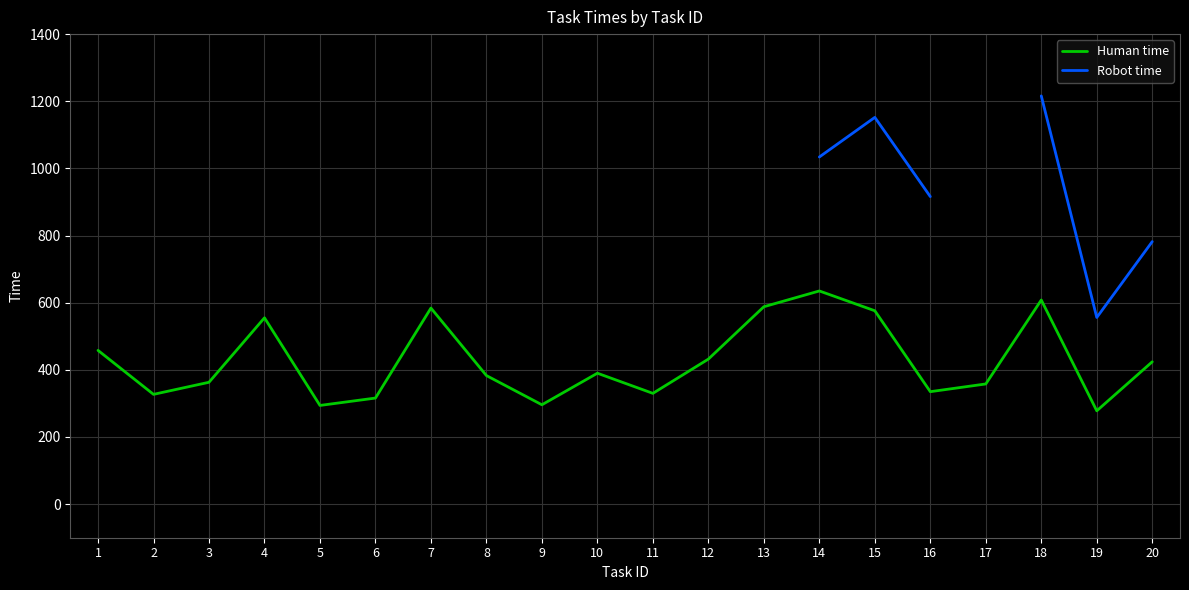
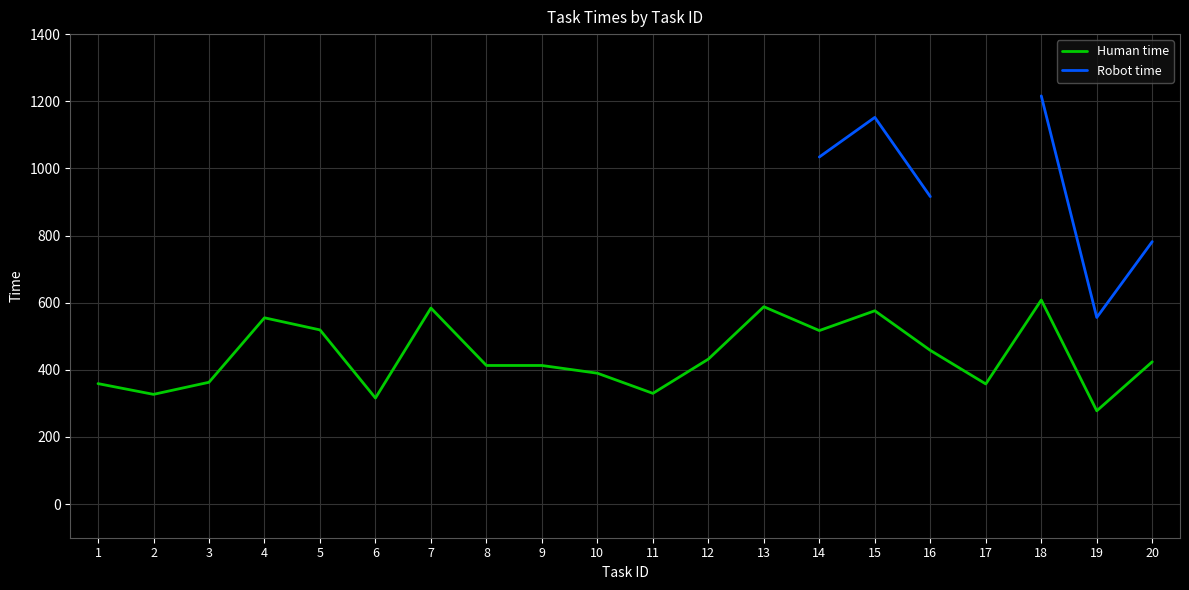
  {
    "Human time": {
-     "1": 460,
+     "1": 360,
      "2": 330,
      "3": 360,
      "4": 560,
-     "5": 290,
+     "5": 520,
      "6": 320,
      "7": 580,
-     "8": 380,
-     "9": 300,
+     "8": 410,
+     "9": 410,
      "10": 390,
      "11": 330,
      "12": 430,
      "13": 590,
-     "14": 640,
+     "14": 520,
      "15": 580,
-     "16": 340,
+     "16": 460,
      "17": 360,
      "18": 610,
      "19": 280,
      "20": 420
    }
  }
